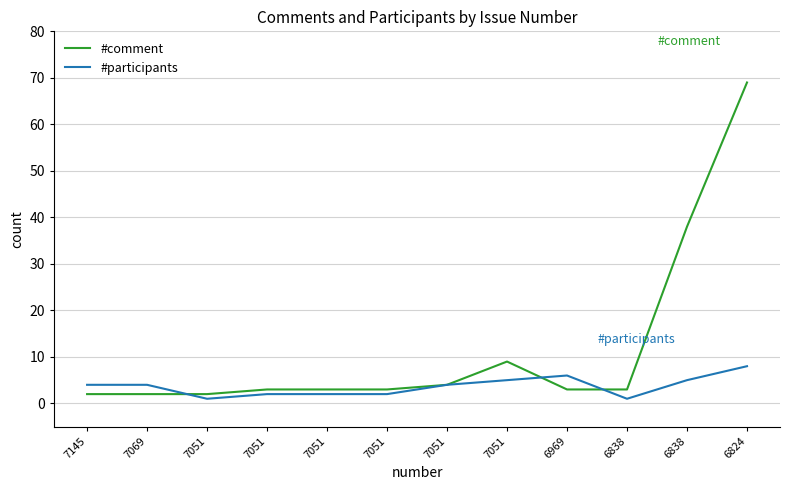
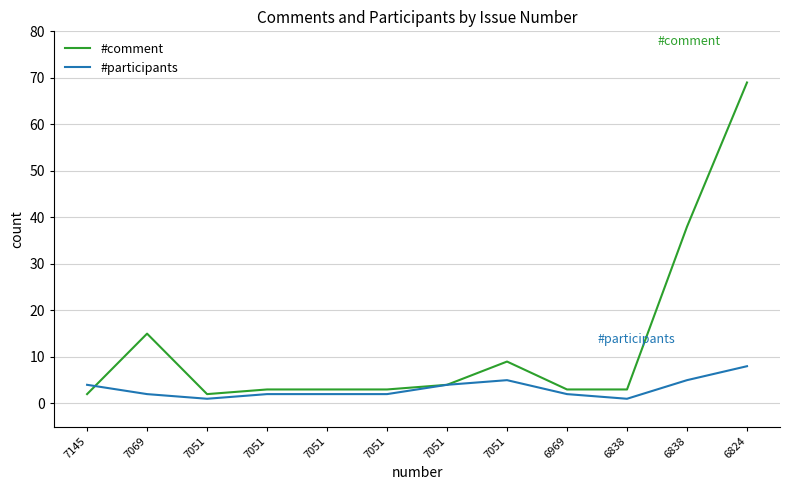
  {
    "#comment": {
      "7145": 2,
-     "7069": 2,
+     "7069": 15,
      "6969": 3,
      "6824": 69
    },
    "#participants": {
      "7145": 4,
-     "7069": 4,
-     "6969": 6,
+     "7069": 2,
+     "6969": 2,
      "6824": 8
    }
  }
